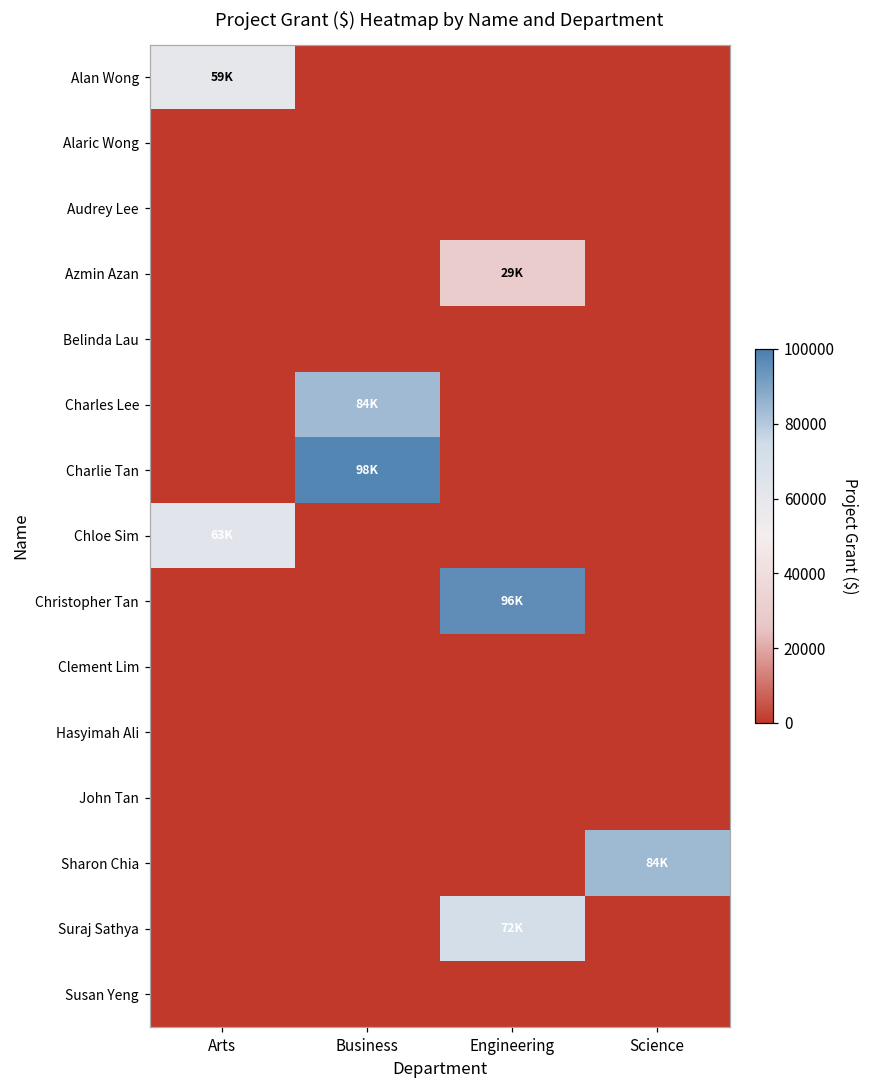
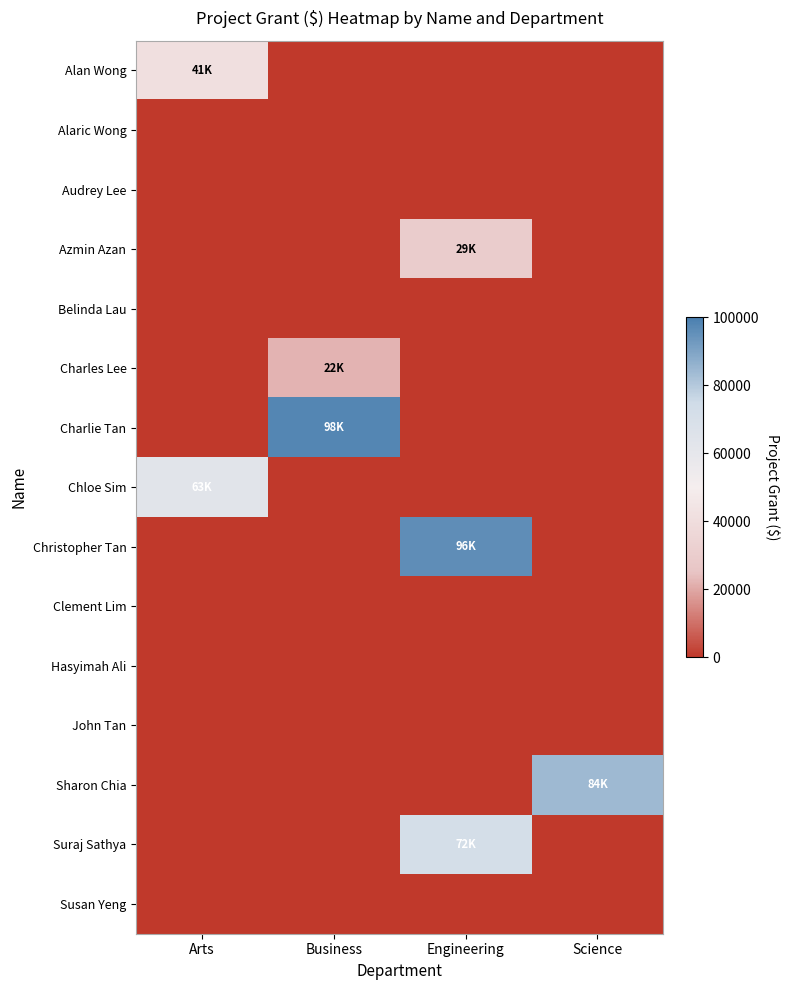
  {
    "Alan Wong": {
-     "Arts": "59K"
+     "Arts": "41K"
    },
    "Azmin Azan": {
      "Engineering": "29K"
    },
    "Charles Lee": {
-     "Business": "84K"
+     "Business": "22K"
    },
    "Charlie Tan": {
      "Business": "98K"
    },
    "Christopher Tan": {
      "Engineering": "96K"
    },
    "Sharon Chia": {
      "Science": "84K"
    }
  }
